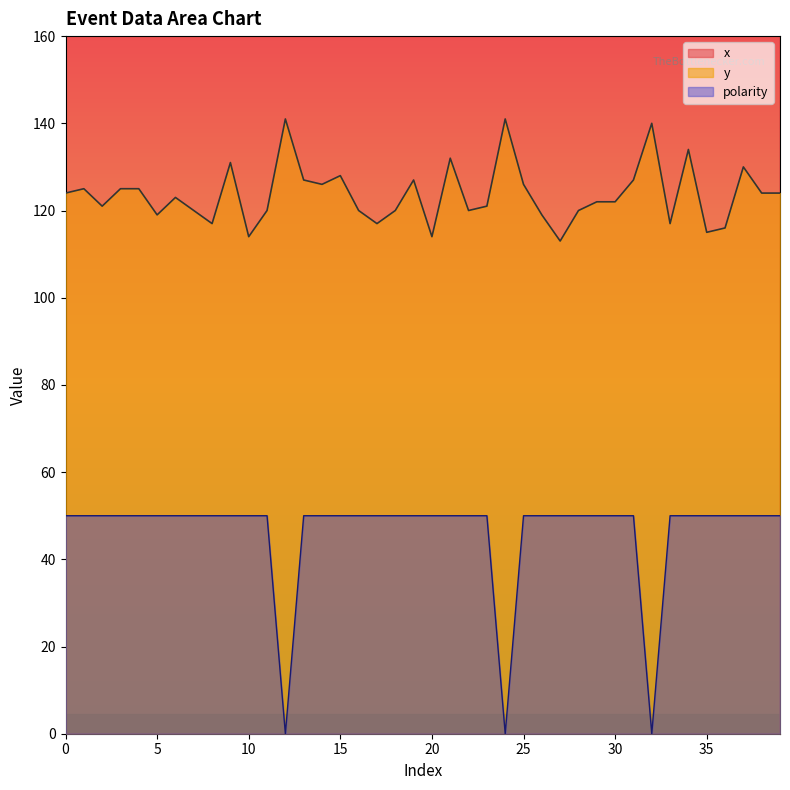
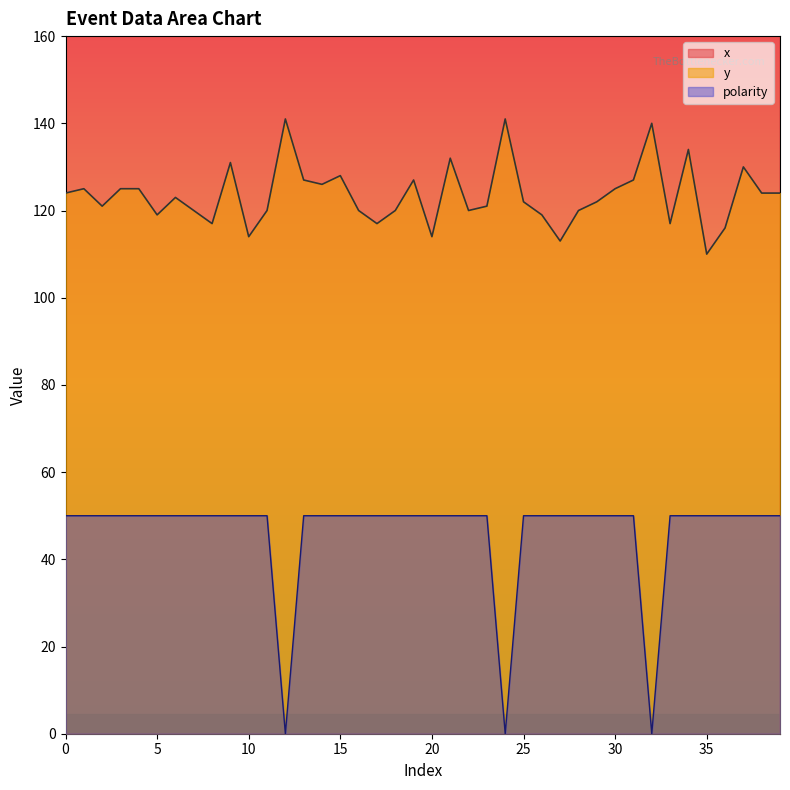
  {
    "y": {
      "0": 124,
      "5": 119,
      "10": 114,
      "15": 128,
      "20": 114,
-     "25": 126,
-     "30": 122,
-     "35": 115
+     "25": 122,
+     "30": 125,
+     "35": 110
    },
    "polarity": {
      "0": 50,
      "5": 50,
      "10": 50,
      "15": 50,
      "20": 50,
      "25": 50,
      "30": 50,
      "35": 50
    }
  }
